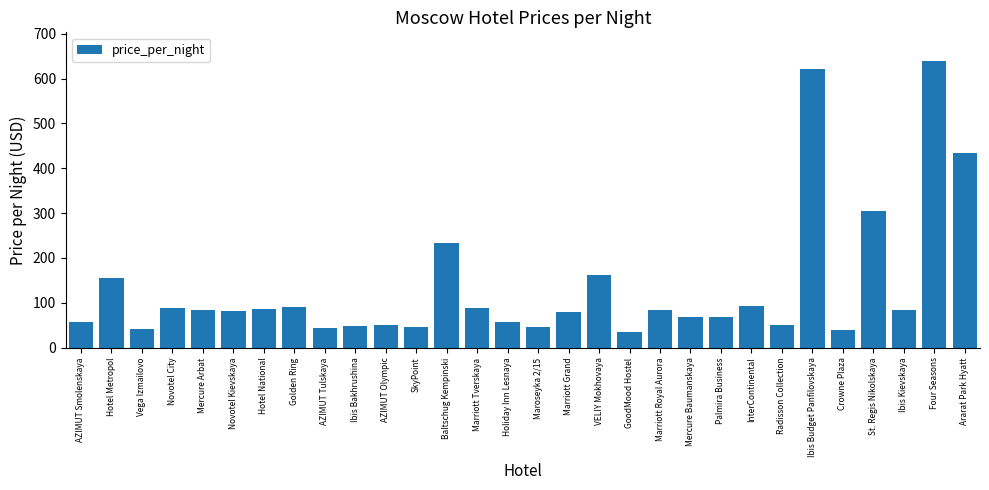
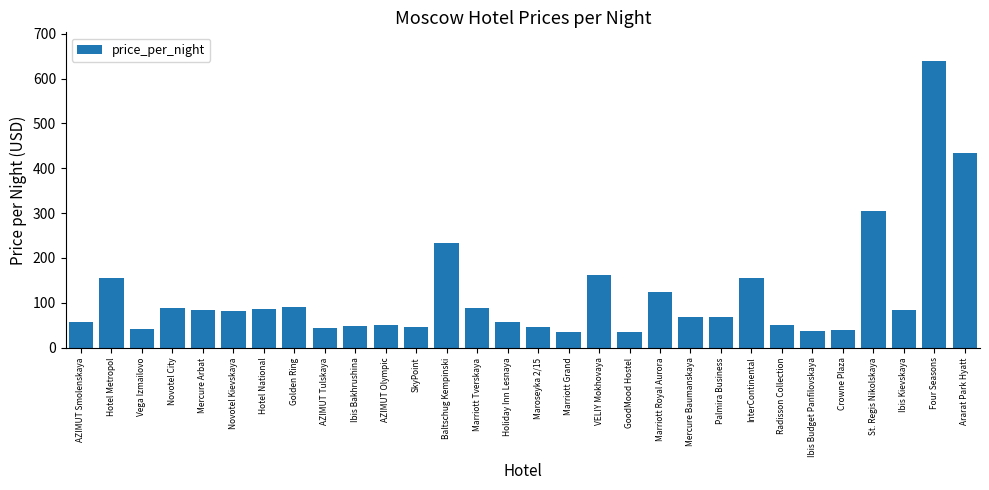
  {
    "AZIMUT Smolenskaya": 60,
    "Hotel Metropol": 160,
    "Vega Izmailovo": 40,
    "Novotel City": 90,
    "Mercure Arbat": 80,
    "Novotel Kievskaya": 80,
    "Hotel National": 90,
    "Golden Ring": 90,
    "AZIMUT Tulskaya": 50,
    "Ibis Bakhrushina": 50,
    "AZIMUT Olympic": 50,
    "SkyPoint": 50,
    "Baltschug Kempinski": 230,
    "Marriott Tverskaya": 90,
    "Holiday Inn Lesnaya": 60,
    "Maroseyka 2/15": 50,
-   "Marriott Grand": 80,
+   "Marriott Grand": 40,
    "VELIY Mokhovaya": 160,
    "GoodMood Hostel": 40,
-   "Marriott Royal Aurora": 80,
+   "Marriott Royal Aurora": 120,
    "Mercure Baumanskaya": 70,
    "Palmira Business": 70,
-   "InterContinental": 90,
+   "InterContinental": 160,
    "Radisson Collection": 50,
-   "Ibis Budget Panfilovskaya": 620,
+   "Ibis Budget Panfilovskaya": 40,
    "Crowne Plaza": 40,
    "St. Regis Nikolskaya": 300,
    "Ibis Kievskaya": 80,
    "Four Seasons": 640,
    "Ararat Park Hyatt": 430
  }
